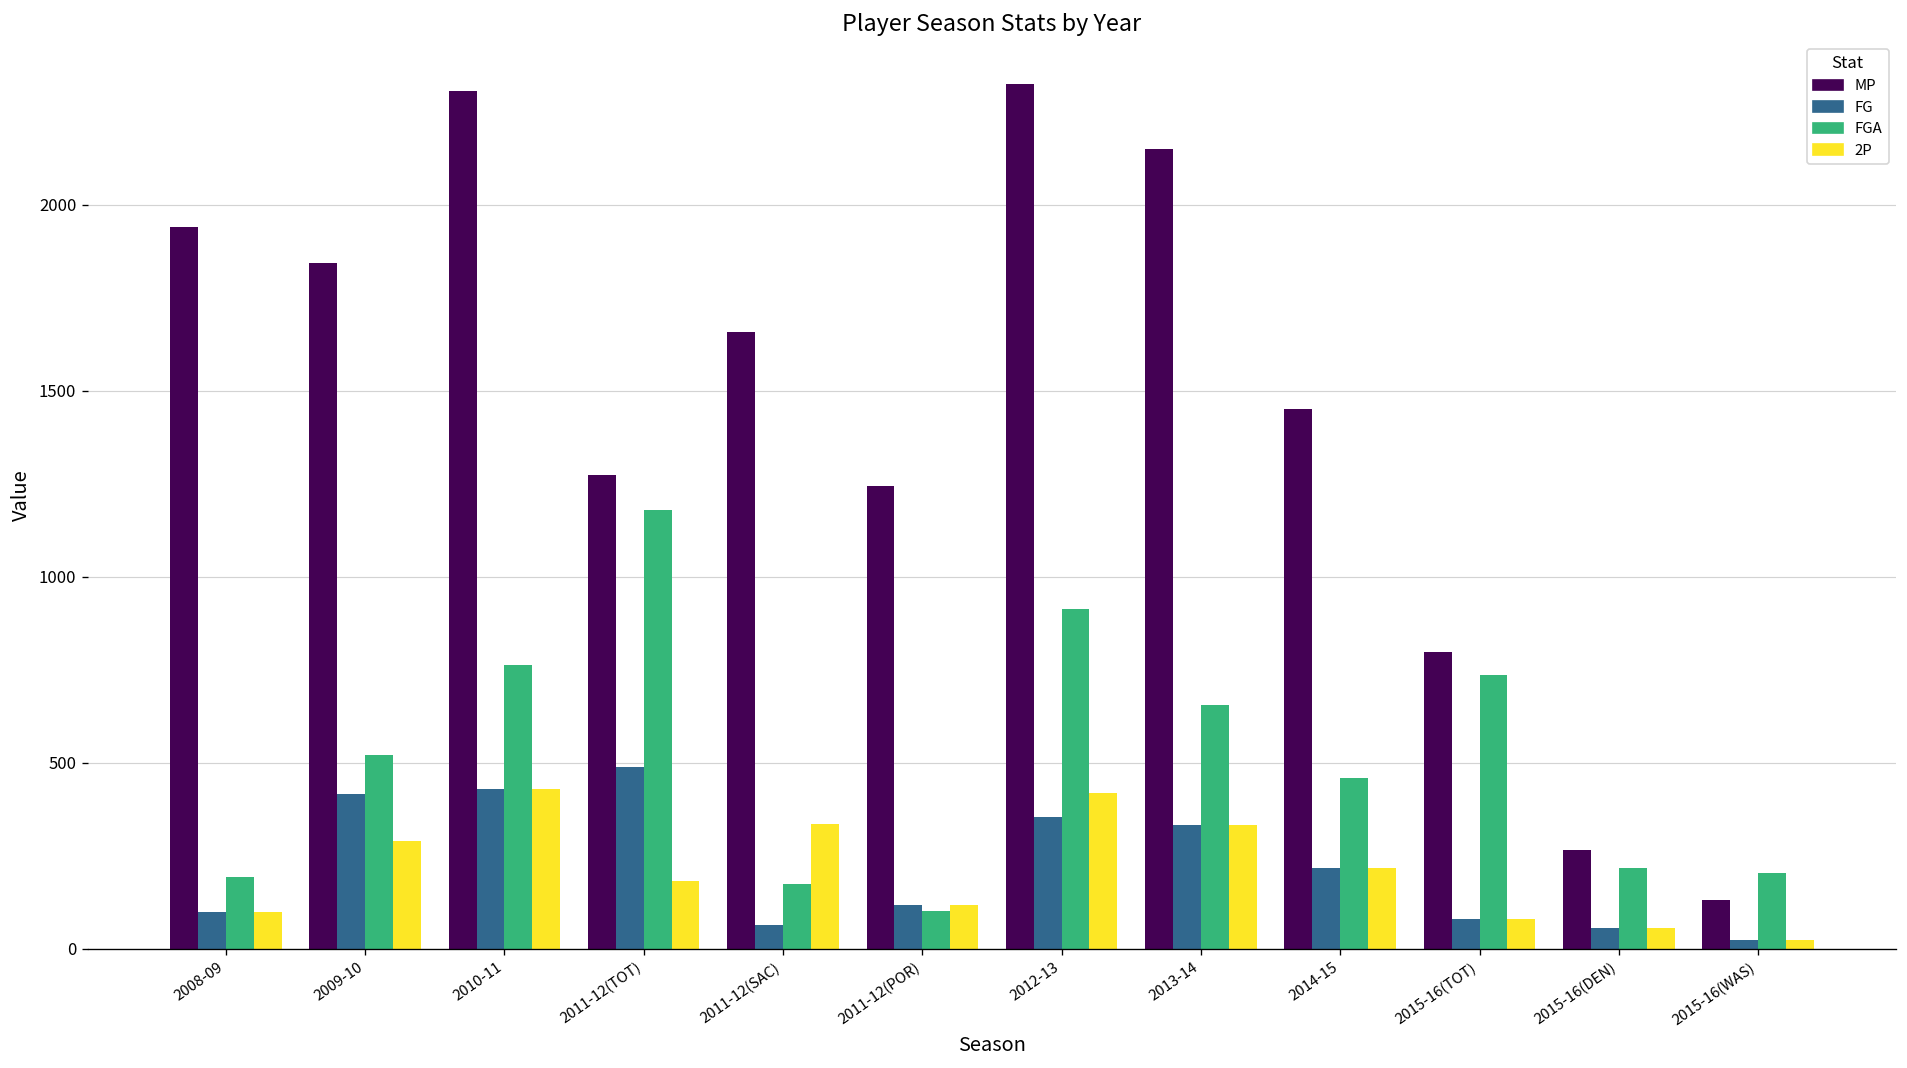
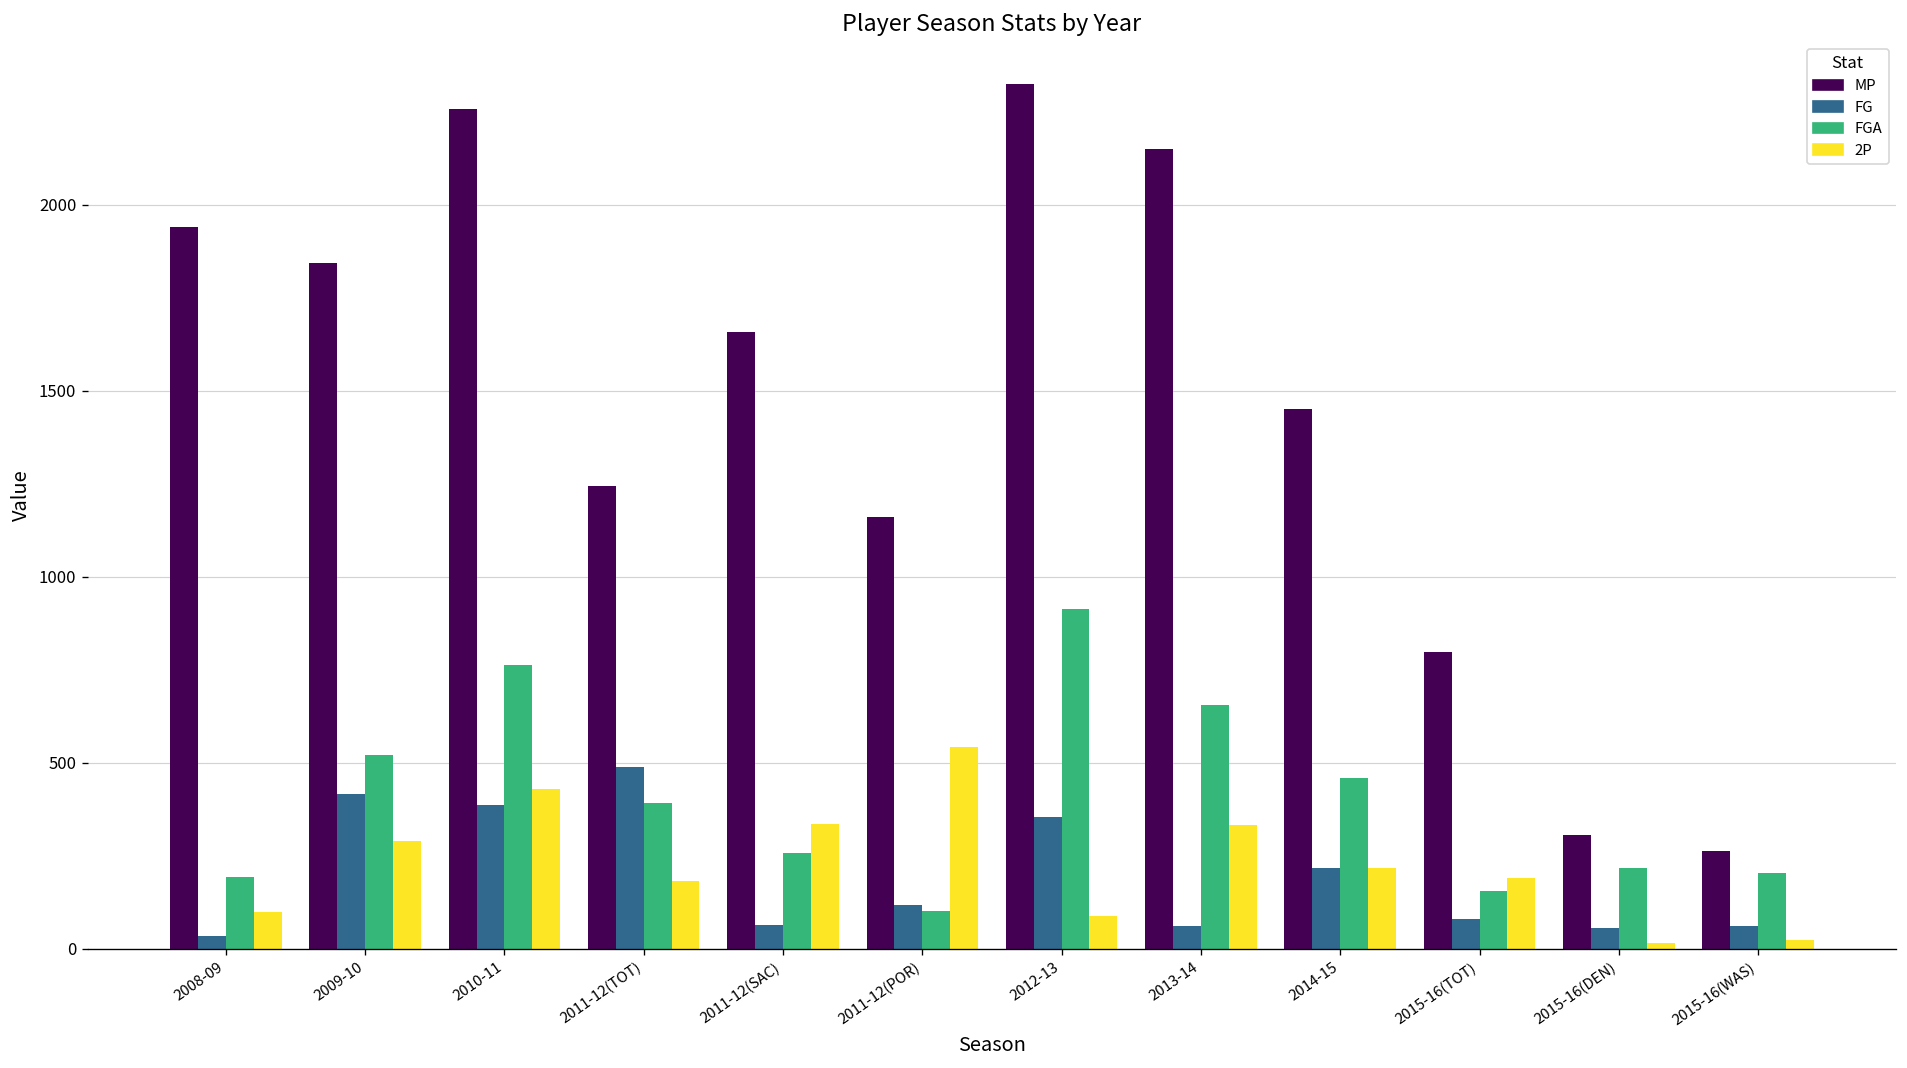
  {
    "MP": {
      "2008-09": 1940,
      "2009-10": 1840,
-     "2010-11": 2300,
-     "2011-12(TOT)": 1270,
+     "2010-11": 2260,
+     "2011-12(TOT)": 1240,
      "2011-12(SAC)": 1660,
-     "2011-12(POR)": 1240,
+     "2011-12(POR)": 1160,
      "2012-13": 2320,
      "2013-14": 2150,
      "2014-15": 1450,
      "2015-16(TOT)": 800,
-     "2015-16(DEN)": 270,
-     "2015-16(WAS)": 130
+     "2015-16(DEN)": 310,
+     "2015-16(WAS)": 260
    },
    "FG": {
-     "2008-09": 100,
+     "2008-09": 30,
      "2009-10": 420,
-     "2010-11": 430,
+     "2010-11": 390,
      "2011-12(TOT)": 490,
      "2011-12(SAC)": 60,
      "2011-12(POR)": 120,
      "2012-13": 360,
-     "2013-14": 330,
+     "2013-14": 60,
      "2014-15": 220,
      "2015-16(TOT)": 80,
      "2015-16(DEN)": 60,
-     "2015-16(WAS)": 30
+     "2015-16(WAS)": 60
    },
    "FGA": {
      "2008-09": 190,
      "2009-10": 520,
      "2010-11": 760,
-     "2011-12(TOT)": 1180,
-     "2011-12(SAC)": 170,
+     "2011-12(TOT)": 390,
+     "2011-12(SAC)": 260,
      "2011-12(POR)": 100,
      "2012-13": 910,
      "2013-14": 650,
      "2014-15": 460,
-     "2015-16(TOT)": 740,
+     "2015-16(TOT)": 160,
      "2015-16(DEN)": 220,
      "2015-16(WAS)": 200
    },
    "2P": {
      "2008-09": 100,
      "2009-10": 290,
      "2010-11": 430,
      "2011-12(TOT)": 180,
      "2011-12(SAC)": 340,
-     "2011-12(POR)": 120,
-     "2012-13": 420,
+     "2011-12(POR)": 540,
+     "2012-13": 90,
      "2013-14": 330,
      "2014-15": 220,
-     "2015-16(TOT)": 80,
-     "2015-16(DEN)": 60,
+     "2015-16(TOT)": 190,
+     "2015-16(DEN)": 20,
      "2015-16(WAS)": 30
    }
  }
